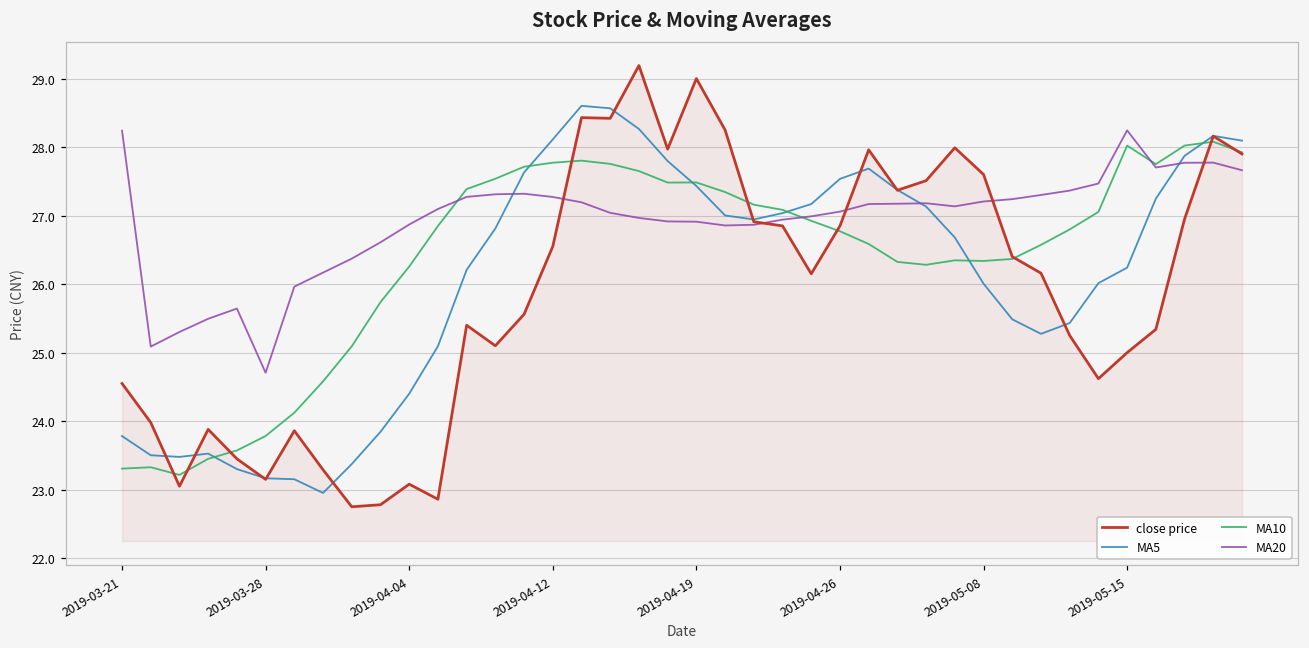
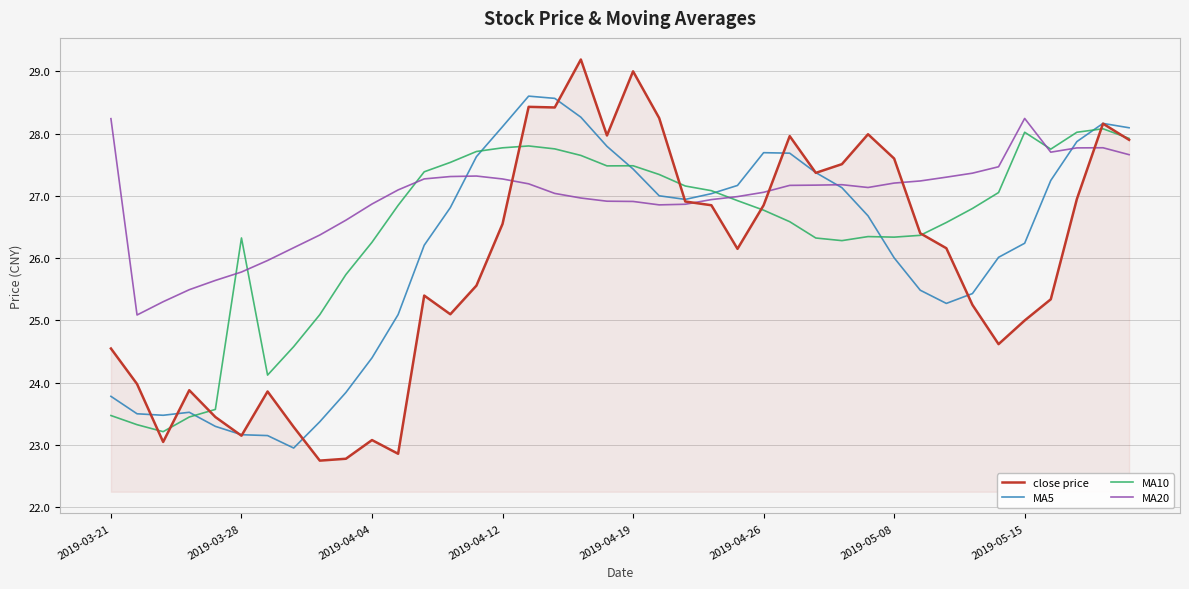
  {
    "close price": {
      "2019-03-21": 24.6,
      "2019-04-04": 23.1,
      "2019-04-12": 26.6,
      "2019-04-19": 29.0,
      "2019-04-26": 26.9,
      "2019-05-08": 27.6,
      "2019-05-15": 25.0
    },
    "MA5": {
      "2019-03-21": 23.8,
      "2019-04-04": 24.4,
      "2019-04-12": 28.1,
      "2019-04-19": 27.4,
-     "2019-04-26": 27.5,
+     "2019-04-26": 27.7,
      "2019-05-08": 26.0,
      "2019-05-15": 26.2
    },
    "MA10": {
-     "2019-03-21": 23.3,
-     "2019-03-28": 23.8,
+     "2019-03-21": 23.5,
+     "2019-03-28": 26.3,
      "2019-04-04": 26.3,
      "2019-04-12": 27.8,
      "2019-04-19": 27.5,
      "2019-04-26": 26.8,
      "2019-05-08": 26.3,
      "2019-05-15": 28.0
    },
    "MA20": {
      "2019-03-21": 28.2,
-     "2019-03-28": 24.7,
+     "2019-03-28": 25.8,
      "2019-04-04": 26.9,
      "2019-04-12": 27.3,
      "2019-04-19": 26.9,
      "2019-04-26": 27.1,
      "2019-05-08": 27.2,
      "2019-05-15": 28.2
    }
  }
